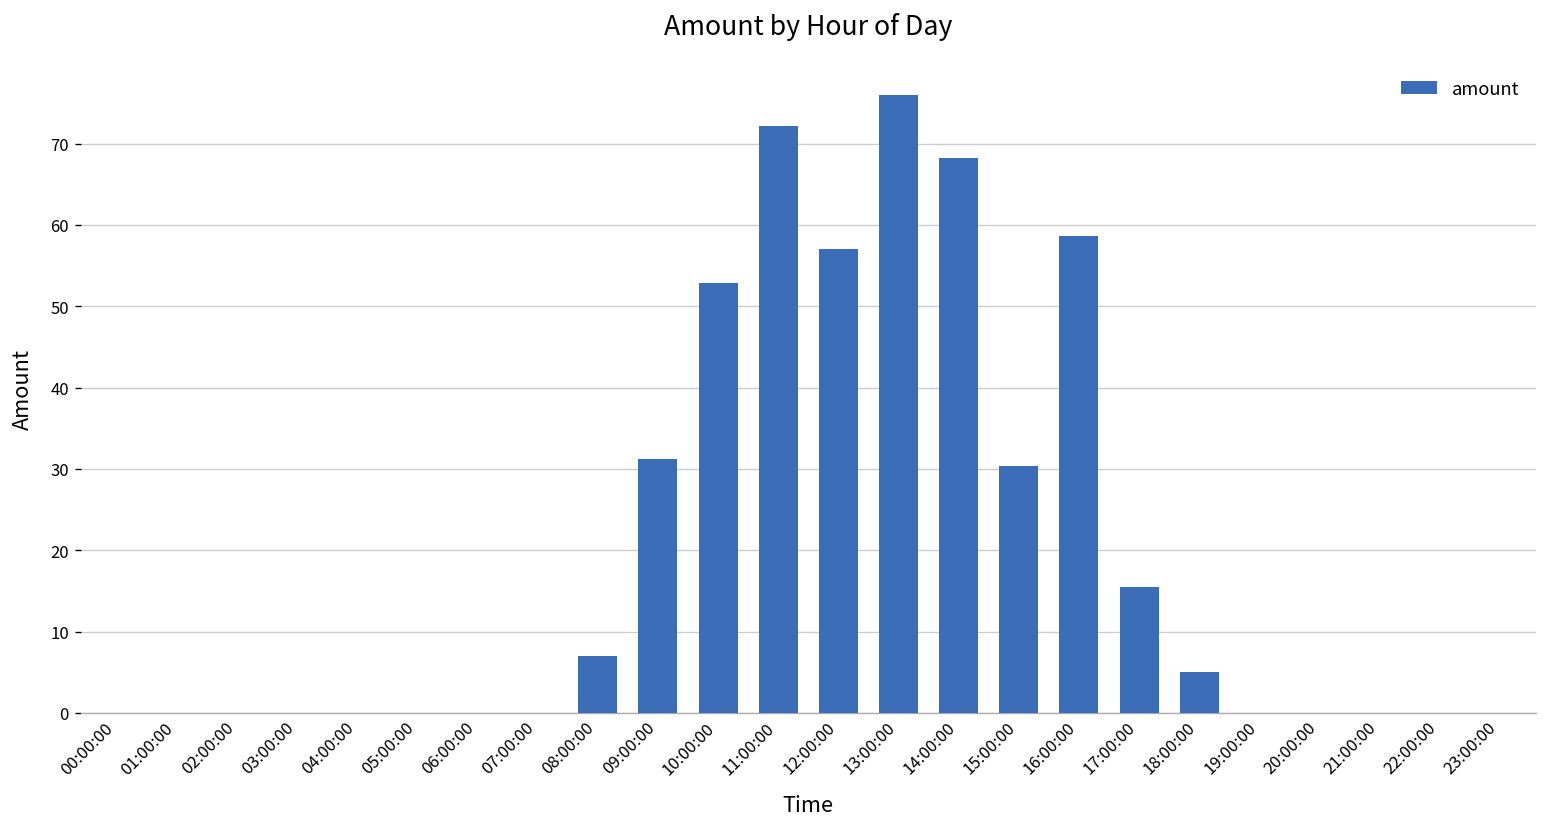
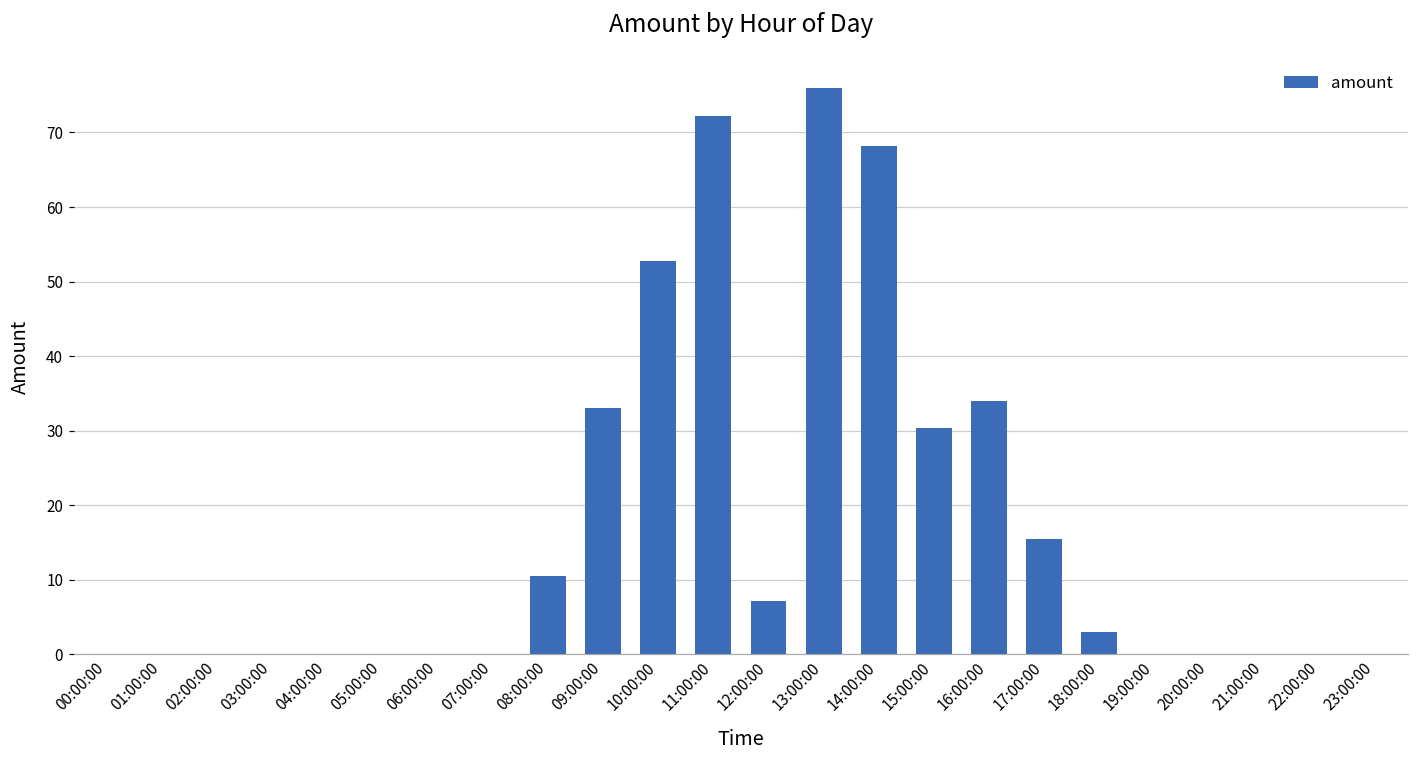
  {
    "00:00:00": 0,
    "01:00:00": 0,
    "02:00:00": 0,
    "03:00:00": 0,
    "04:00:00": 0,
    "05:00:00": 0,
    "06:00:00": 0,
    "07:00:00": 0,
-   "08:00:00": 7,
-   "09:00:00": 31,
+   "08:00:00": 11,
+   "09:00:00": 33,
    "10:00:00": 53,
    "11:00:00": 72,
-   "12:00:00": 57,
+   "12:00:00": 7,
    "13:00:00": 76,
    "14:00:00": 68,
    "15:00:00": 30,
-   "16:00:00": 59,
+   "16:00:00": 34,
    "17:00:00": 16,
-   "18:00:00": 5,
+   "18:00:00": 3,
    "19:00:00": 0,
    "20:00:00": 0,
    "21:00:00": 0,
    "22:00:00": 0,
    "23:00:00": 0
  }
